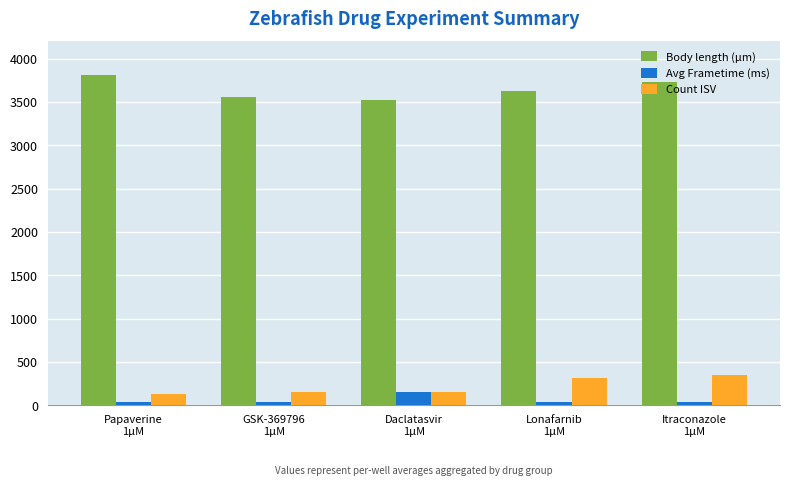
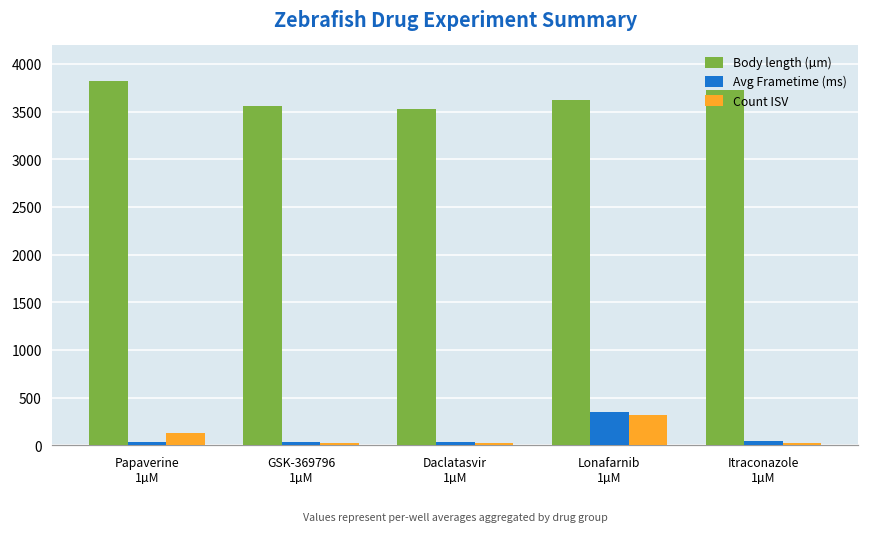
  {
    "Body length (µm)": {
      "Papaverine 1µM": 3800,
      "GSK-369796 1µM": 3600,
      "Daclatasvir 1µM": 3500,
      "Lonafarnib 1µM": 3600,
      "Itraconazole 1µM": 3700
    },
    "Avg Frametime (ms)": {
      "Papaverine 1µM": 0,
      "GSK-369796 1µM": 0,
-     "Daclatasvir 1µM": 100,
-     "Lonafarnib 1µM": 0,
+     "Daclatasvir 1µM": 0,
+     "Lonafarnib 1µM": 400,
      "Itraconazole 1µM": 0
    },
    "Count ISV": {
      "Papaverine 1µM": 100,
-     "GSK-369796 1µM": 200,
-     "Daclatasvir 1µM": 200,
+     "GSK-369796 1µM": 0,
+     "Daclatasvir 1µM": 0,
      "Lonafarnib 1µM": 300,
-     "Itraconazole 1µM": 400
+     "Itraconazole 1µM": 0
    }
  }
